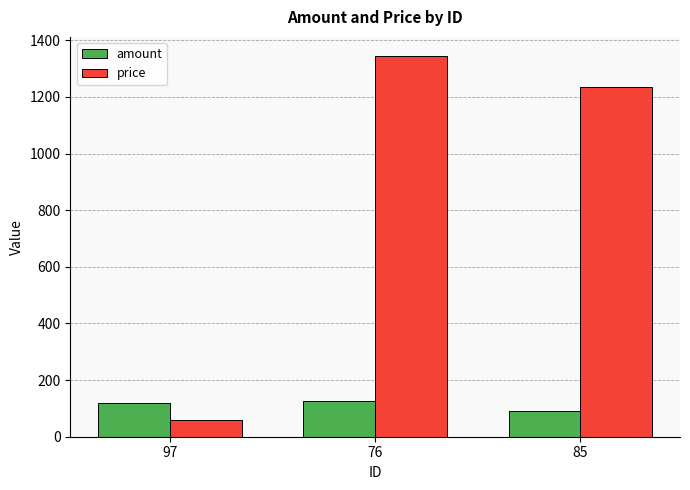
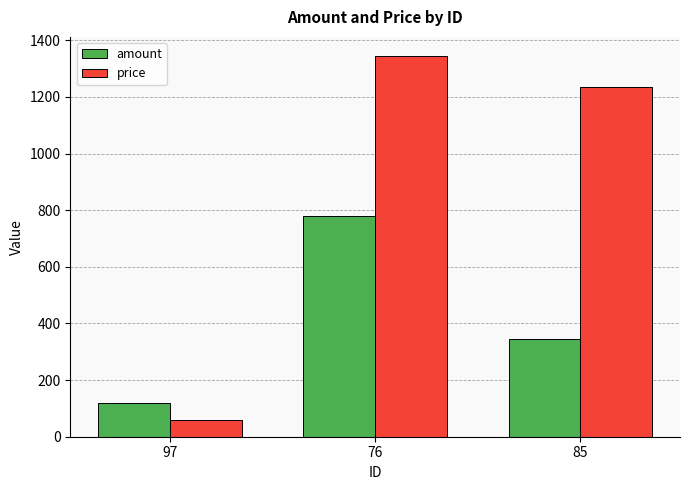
  {
    "amount": {
      "97": 120,
-     "76": 130,
-     "85": 90
+     "76": 780,
+     "85": 340
    },
    "price": {
      "97": 60,
      "76": 1350,
      "85": 1230
    }
  }
